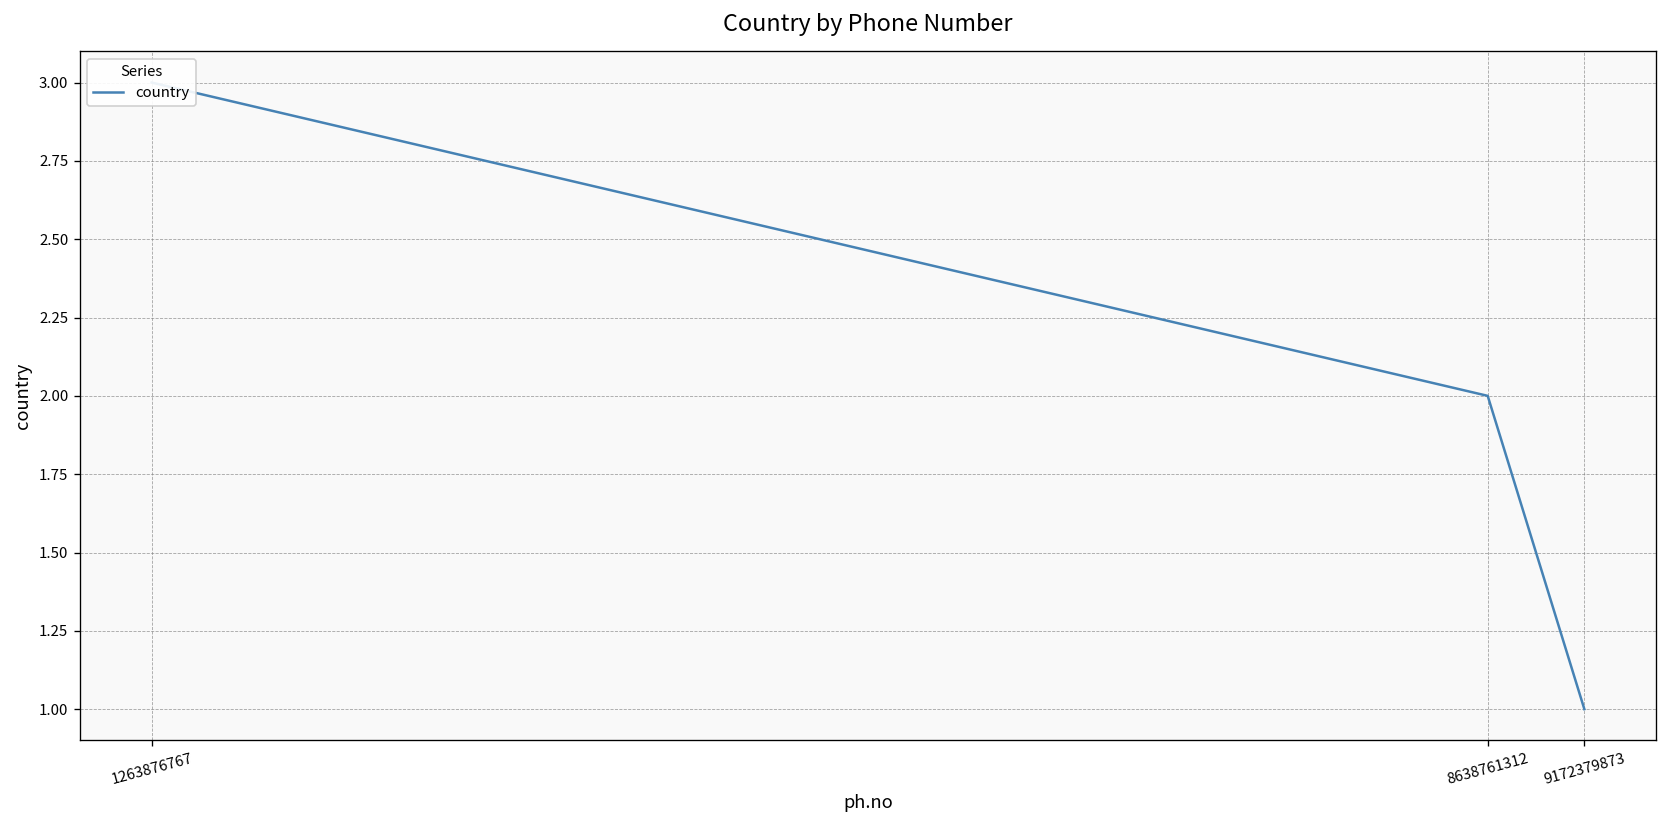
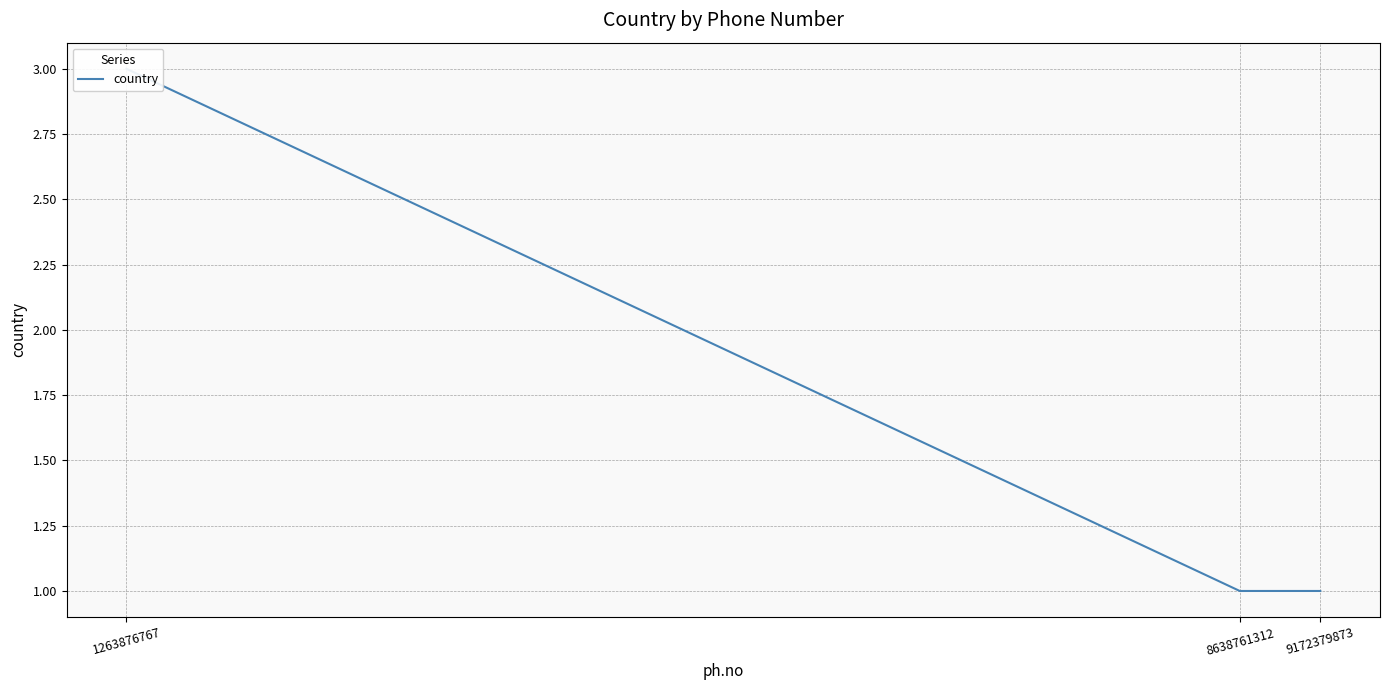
  {
-   "8638761312": 2,
+   "8638761312": 1,
    "9172379873": 1
  }
